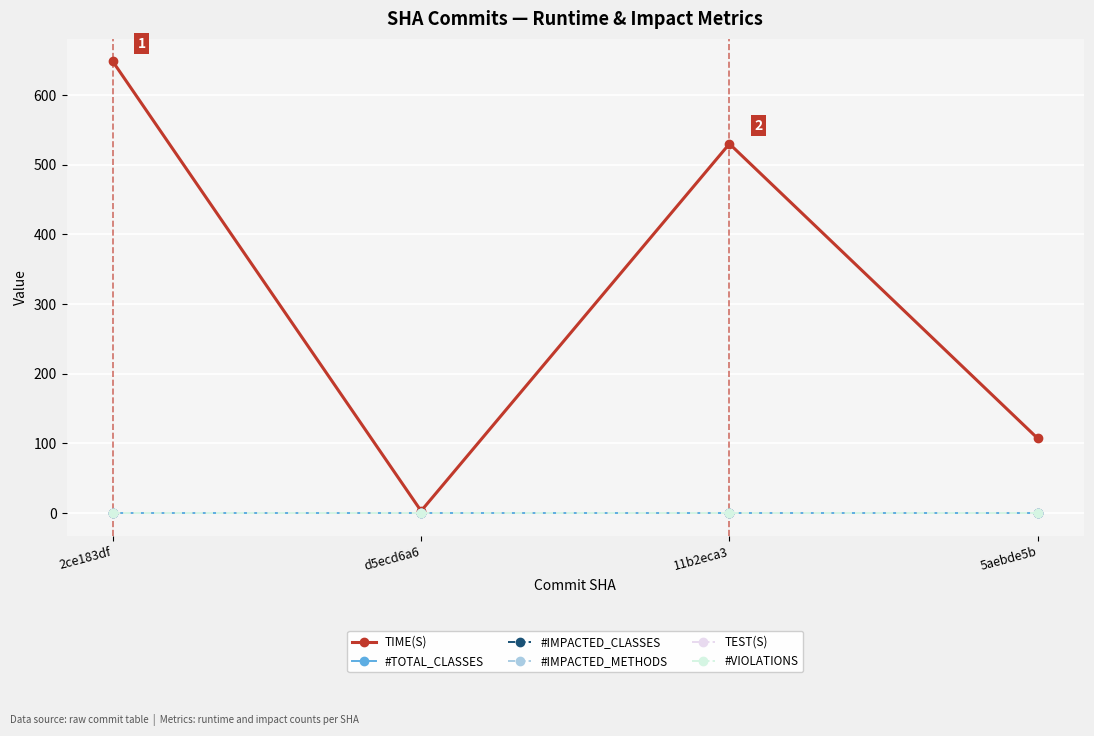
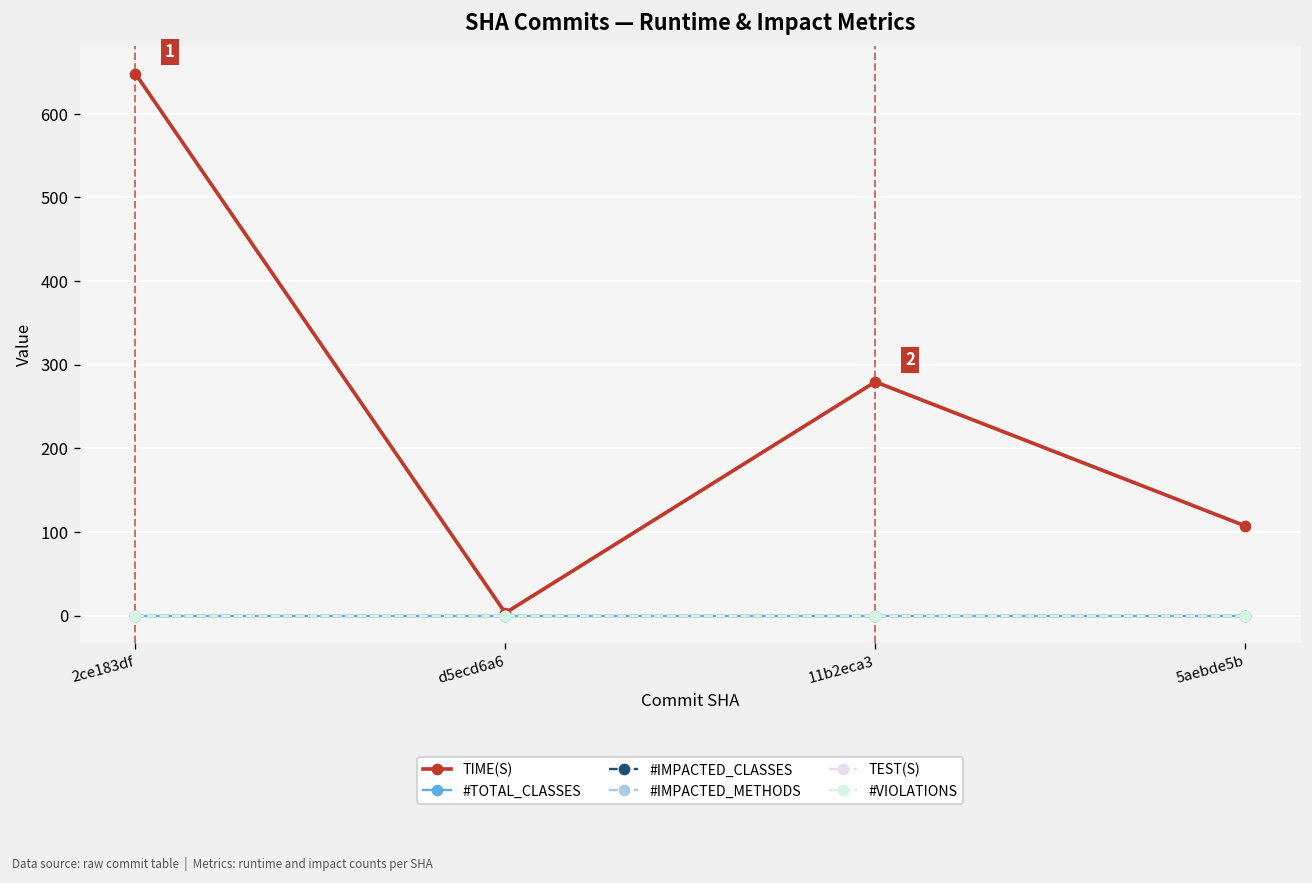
  {
    "TIME(S)": {
      "2ce183df": 650,
-     "11b2eca3": 530,
+     "11b2eca3": 280,
      "5aebde5b": 110
    },
    "#VIOLATIONS": {
      "2ce183df": 0,
      "11b2eca3": 0,
      "5aebde5b": 0
    }
  }
